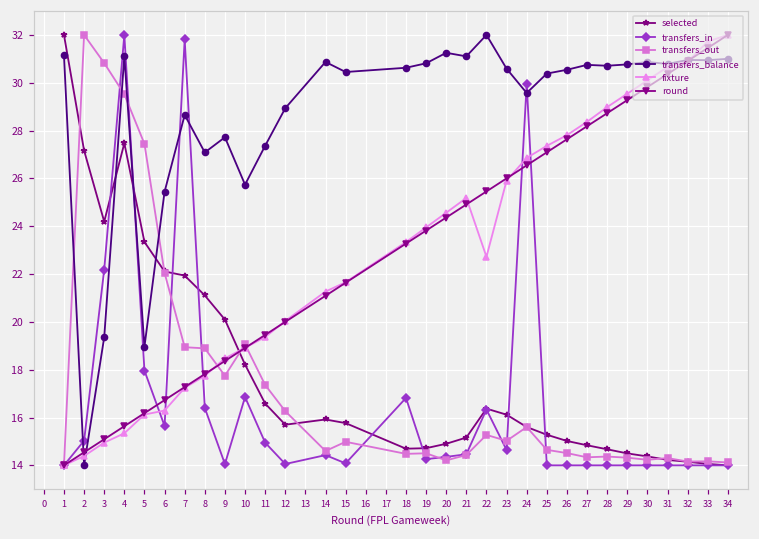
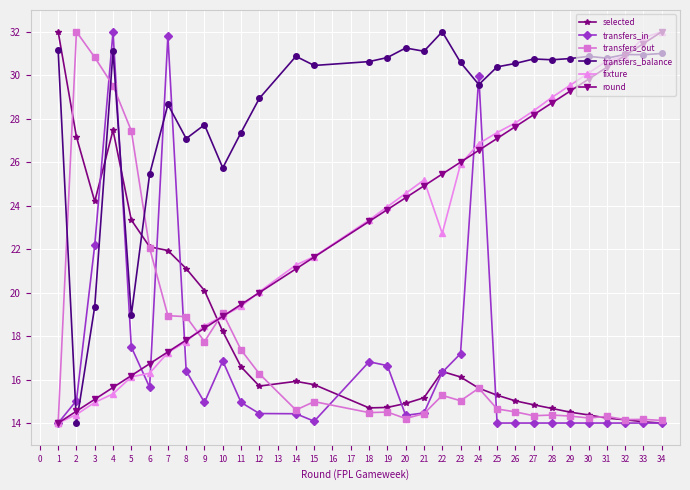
  {
    "transfers_in": {
      "2": 15.0,
      "3": 22.2,
      "4": 32.0,
-     "5": 18.0,
+     "5": 17.5,
      "6": 15.6,
      "7": 31.8,
      "8": 16.4,
-     "9": 14.1,
+     "9": 14.9,
      "10": 16.9,
      "11": 14.9,
-     "12": 14.1,
+     "12": 14.4,
      "14": 14.4,
      "15": 14.1,
      "18": 16.8,
-     "19": 14.3,
+     "19": 16.6,
      "20": 14.4,
-     "23": 14.6,
+     "23": 17.2,
      "24": 30.0,
      "25": 14.0,
      "26": 14.0,
      "27": 14.0,
      "28": 14.0,
      "29": 14.0,
      "30": 14.0,
      "31": 14.0,
      "32": 14.0
    }
  }
